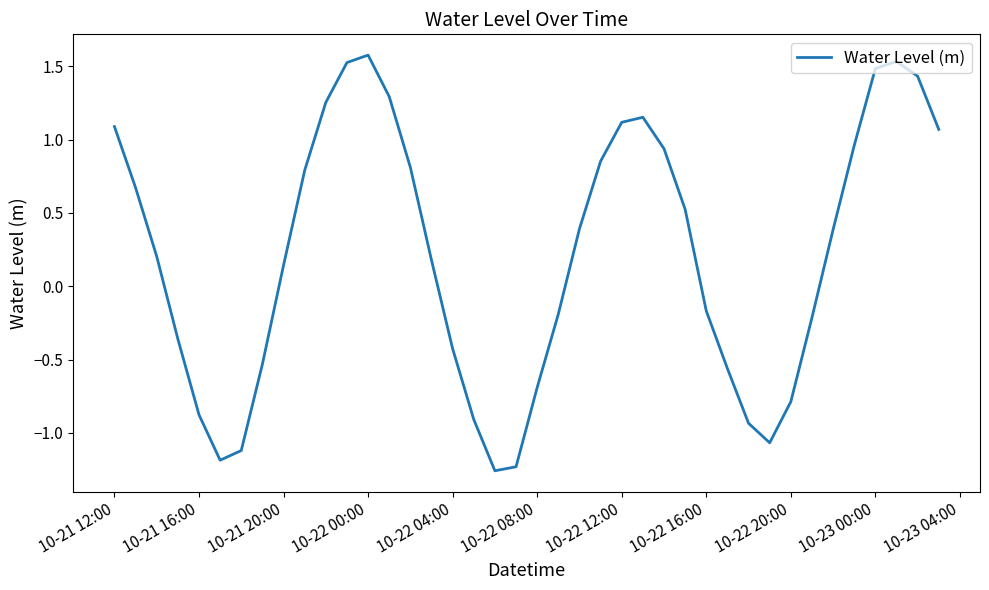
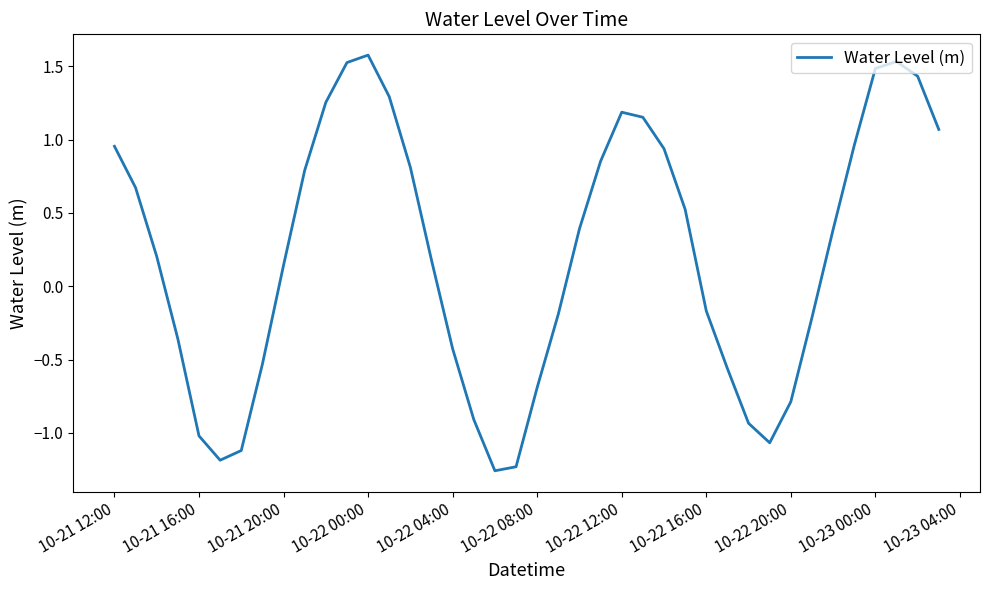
  {
-   "10-21 12:00": 1.09,
-   "10-21 16:00": -0.88,
+   "10-21 12:00": 0.96,
+   "10-21 16:00": -1.02,
    "10-21 20:00": 0.14,
    "10-22 00:00": 1.58,
    "10-22 04:00": -0.43,
    "10-22 08:00": -0.69,
-   "10-22 12:00": 1.12,
+   "10-22 12:00": 1.19,
    "10-22 16:00": -0.17,
    "10-22 20:00": -0.79
  }
